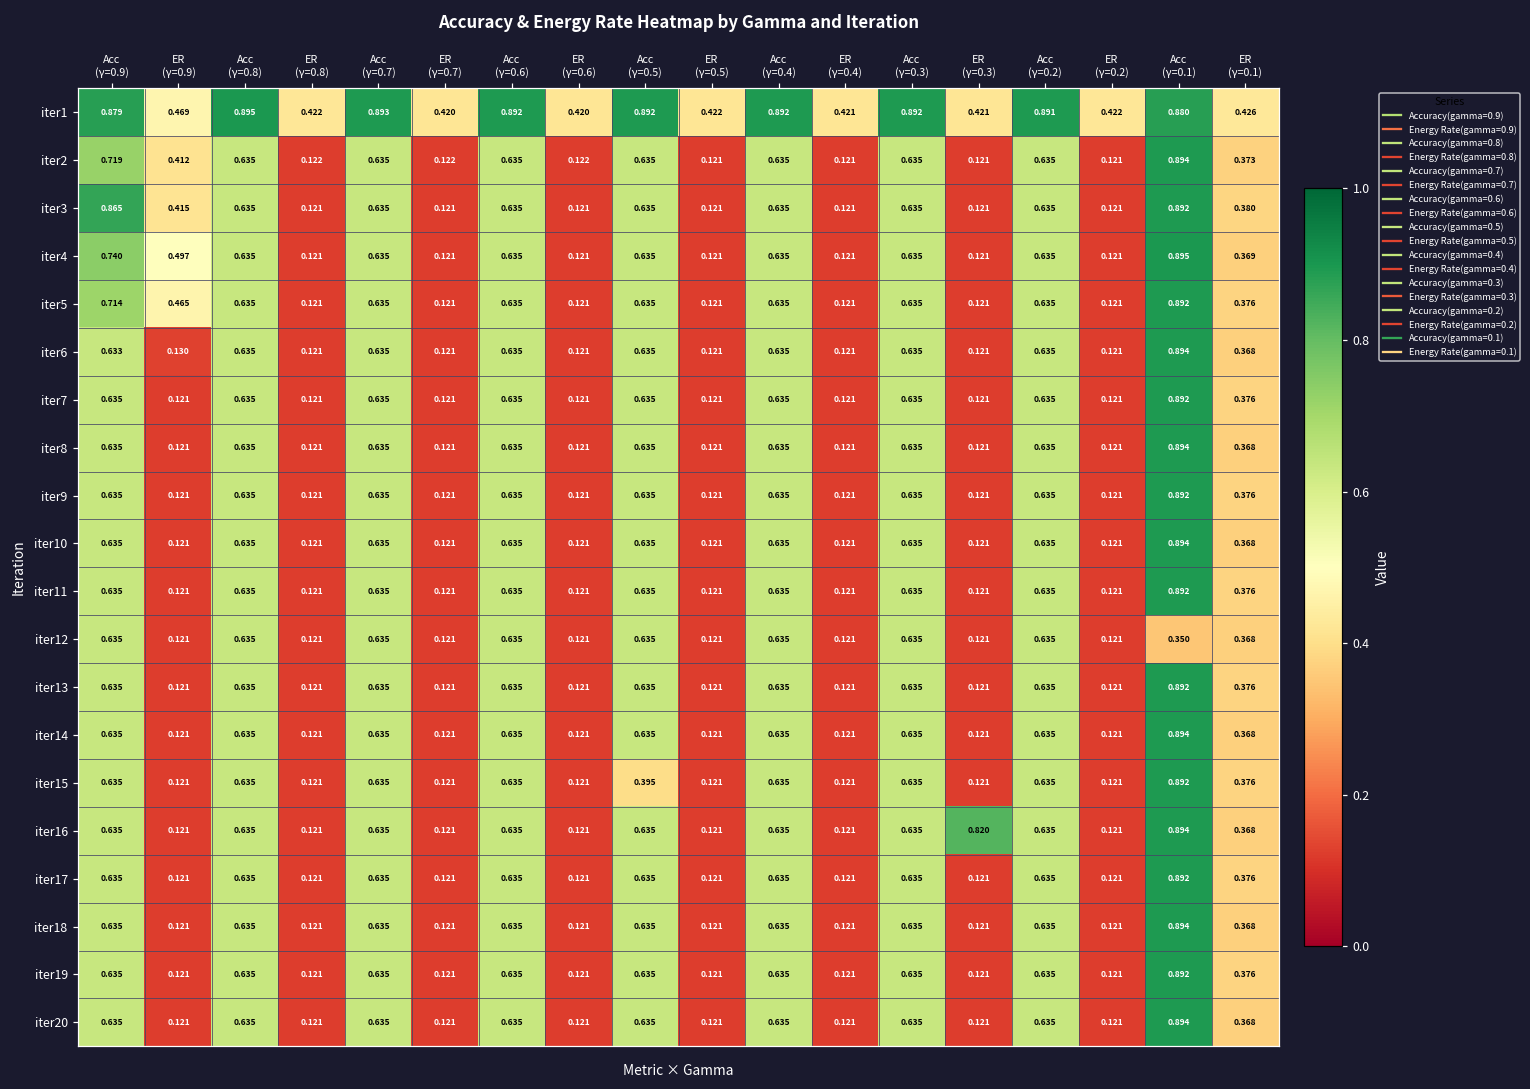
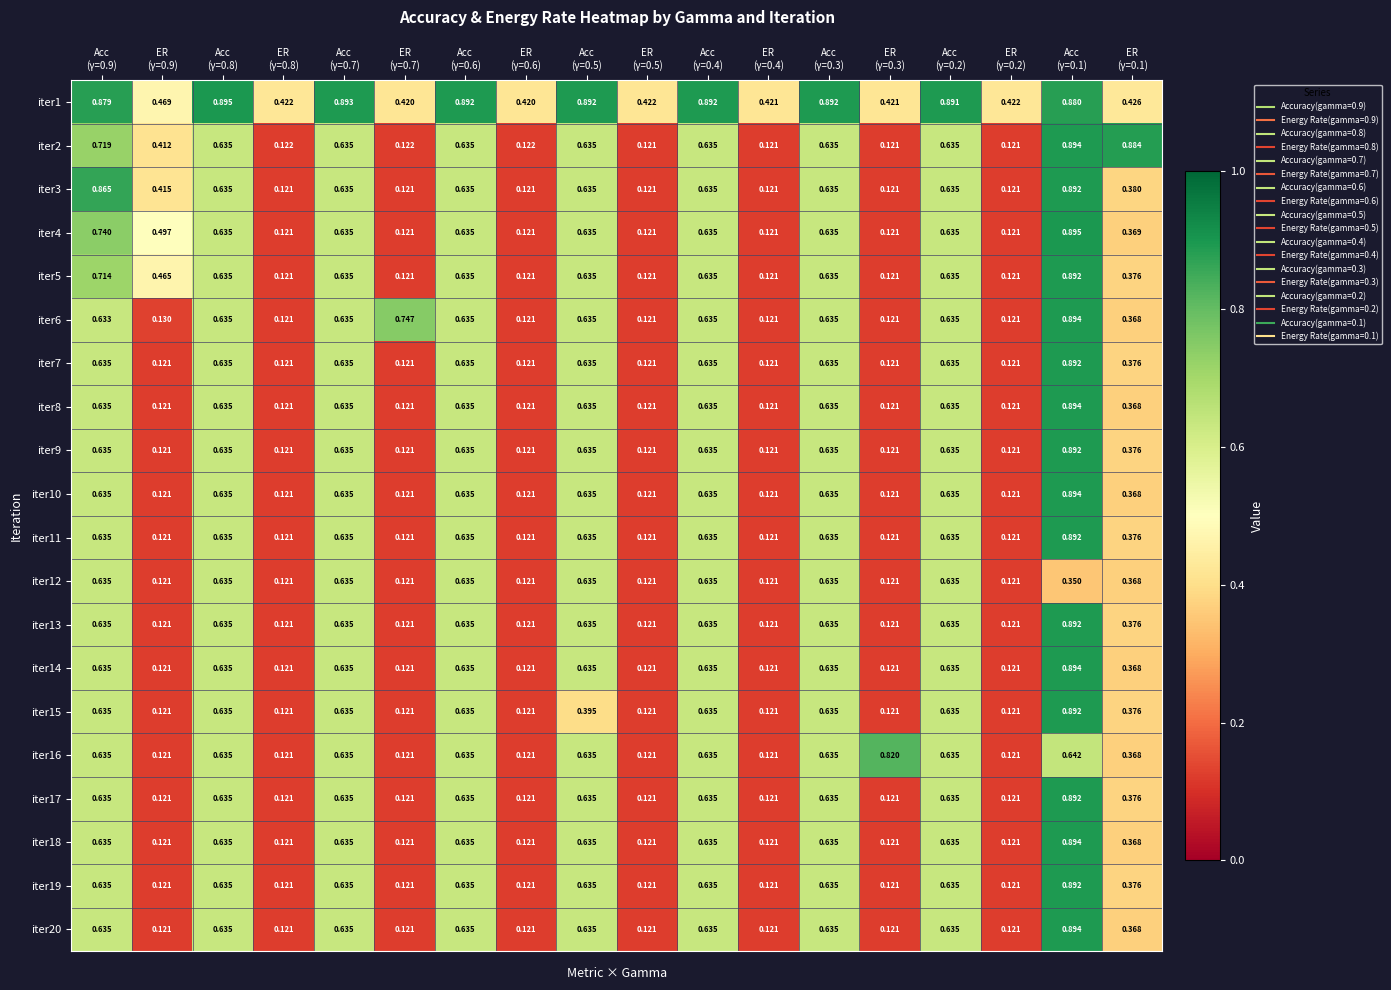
  {
    "iter2": {
      "Acc (γ=0.9)": 0.719,
      "ER (γ=0.9)": 0.412,
      "Acc (γ=0.8)": 0.635,
      "ER (γ=0.8)": 0.122,
      "Acc (γ=0.7)": 0.635,
      "ER (γ=0.7)": 0.122,
      "Acc (γ=0.6)": 0.635,
      "ER (γ=0.6)": 0.122,
      "Acc (γ=0.5)": 0.635,
      "ER (γ=0.5)": 0.121,
      "Acc (γ=0.4)": 0.635,
      "ER (γ=0.4)": 0.121,
      "Acc (γ=0.3)": 0.635,
      "ER (γ=0.3)": 0.121,
      "Acc (γ=0.2)": 0.635,
      "ER (γ=0.2)": 0.121,
      "Acc (γ=0.1)": 0.894,
-     "ER (γ=0.1)": 0.373
+     "ER (γ=0.1)": 0.884
    },
    "iter6": {
      "Acc (γ=0.9)": 0.633,
      "ER (γ=0.9)": 0.130,
      "Acc (γ=0.8)": 0.635,
      "ER (γ=0.8)": 0.121,
      "Acc (γ=0.7)": 0.635,
-     "ER (γ=0.7)": 0.121,
+     "ER (γ=0.7)": 0.747,
      "Acc (γ=0.6)": 0.635,
      "ER (γ=0.6)": 0.121,
      "Acc (γ=0.5)": 0.635,
      "ER (γ=0.5)": 0.121,
      "Acc (γ=0.4)": 0.635,
      "ER (γ=0.4)": 0.121,
      "Acc (γ=0.3)": 0.635,
      "ER (γ=0.3)": 0.121,
      "Acc (γ=0.2)": 0.635,
      "ER (γ=0.2)": 0.121,
      "Acc (γ=0.1)": 0.894,
      "ER (γ=0.1)": 0.368
    },
    "iter16": {
      "Acc (γ=0.9)": 0.635,
      "ER (γ=0.9)": 0.121,
      "Acc (γ=0.8)": 0.635,
      "ER (γ=0.8)": 0.121,
      "Acc (γ=0.7)": 0.635,
      "ER (γ=0.7)": 0.121,
      "Acc (γ=0.6)": 0.635,
      "ER (γ=0.6)": 0.121,
      "Acc (γ=0.5)": 0.635,
      "ER (γ=0.5)": 0.121,
      "Acc (γ=0.4)": 0.635,
      "ER (γ=0.4)": 0.121,
      "Acc (γ=0.3)": 0.635,
      "ER (γ=0.3)": 0.820,
      "Acc (γ=0.2)": 0.635,
      "ER (γ=0.2)": 0.121,
-     "Acc (γ=0.1)": 0.894,
+     "Acc (γ=0.1)": 0.642,
      "ER (γ=0.1)": 0.368
    }
  }
